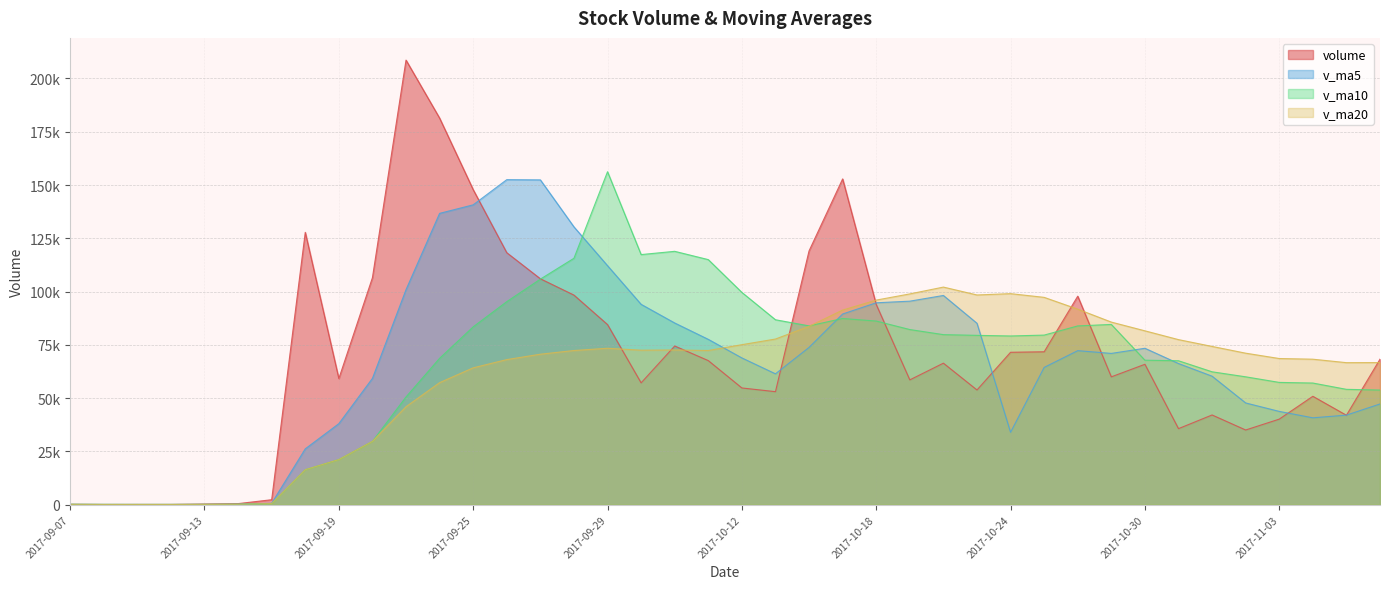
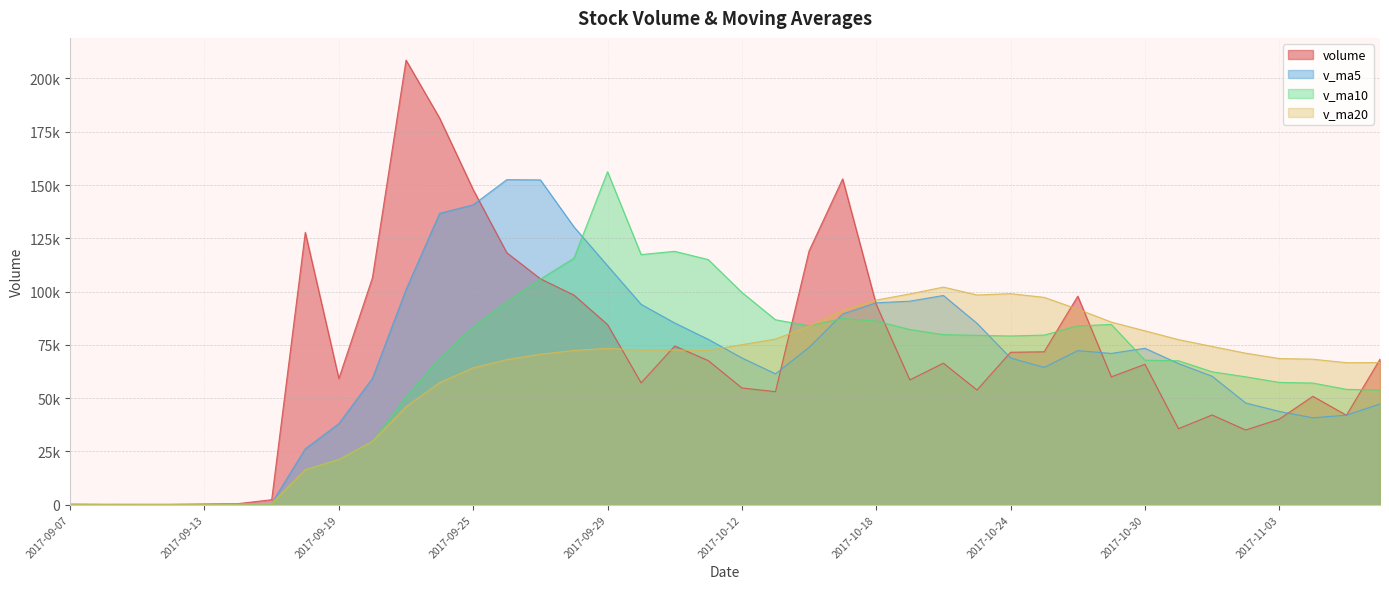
  {
    "volume": {
      "2017-09-19": 59000,
      "2017-09-25": 148000,
      "2017-09-29": 84000,
      "2017-10-12": 55000,
      "2017-10-24": 72000,
      "2017-10-30": 66000,
      "2017-11-03": 40000
    },
    "v_ma5": {
      "2017-09-19": 38000,
      "2017-09-25": 141000,
      "2017-09-29": 112000,
      "2017-10-12": 69000,
-     "2017-10-24": 34000,
+     "2017-10-24": 69000,
      "2017-10-30": 73000,
      "2017-11-03": 44000
    },
    "v_ma10": {
      "2017-09-25": 83000,
      "2017-09-29": 156000,
      "2017-10-12": 100000,
      "2017-10-18": 86000,
      "2017-10-24": 79000,
      "2017-10-30": 68000,
      "2017-11-03": 57000
    },
    "v_ma20": {
      "2017-09-25": 64000,
      "2017-09-29": 73000,
      "2017-10-12": 75000,
      "2017-10-18": 96000,
      "2017-10-24": 99000,
      "2017-10-30": 82000,
      "2017-11-03": 69000
    }
  }
